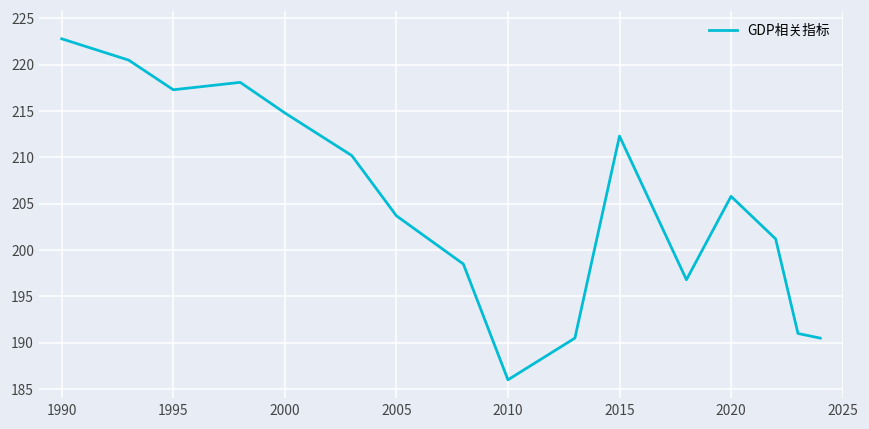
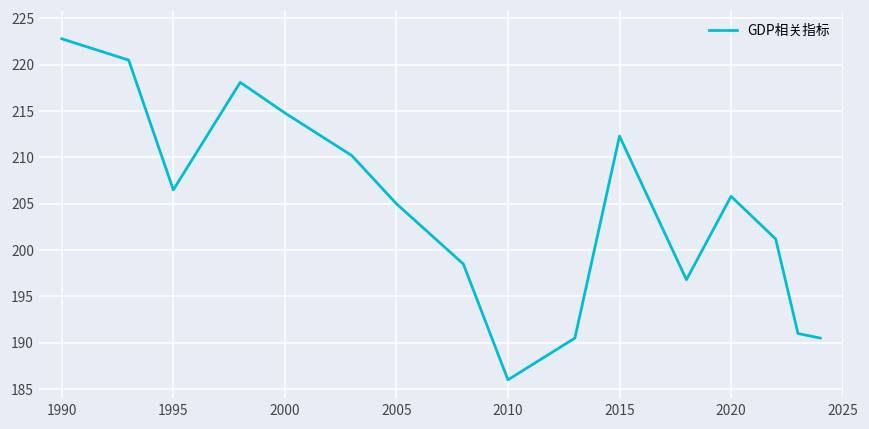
  {
    "1990": 223,
-   "1995": 217,
+   "1995": 207,
    "2000": 215,
-   "2005": 204,
+   "2005": 205,
    "2010": 186,
    "2015": 212,
    "2020": 206
  }
